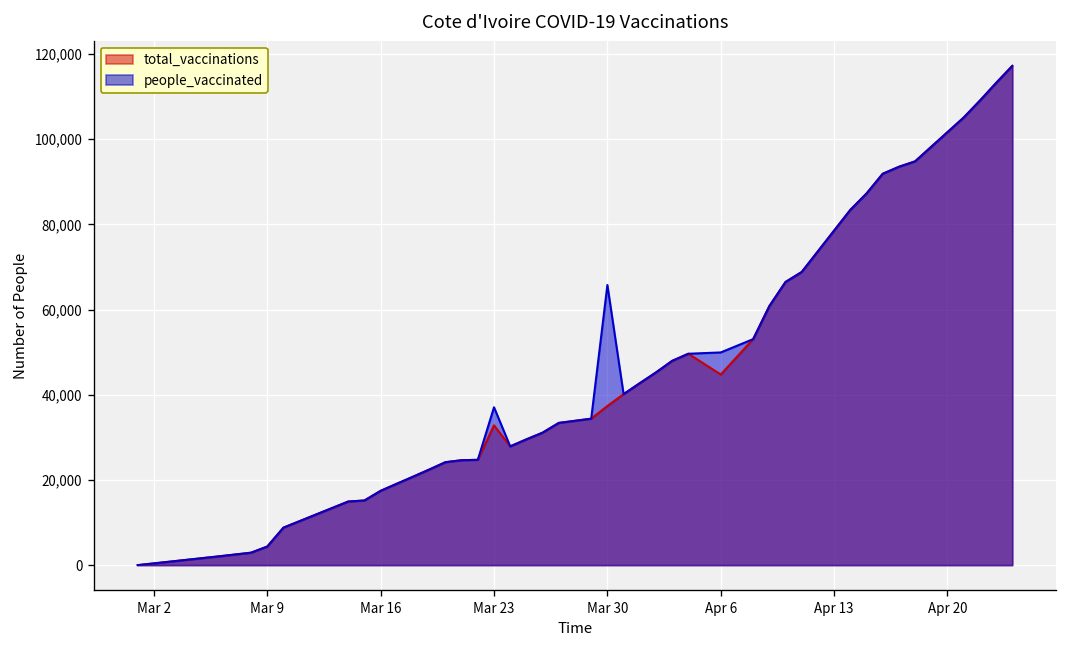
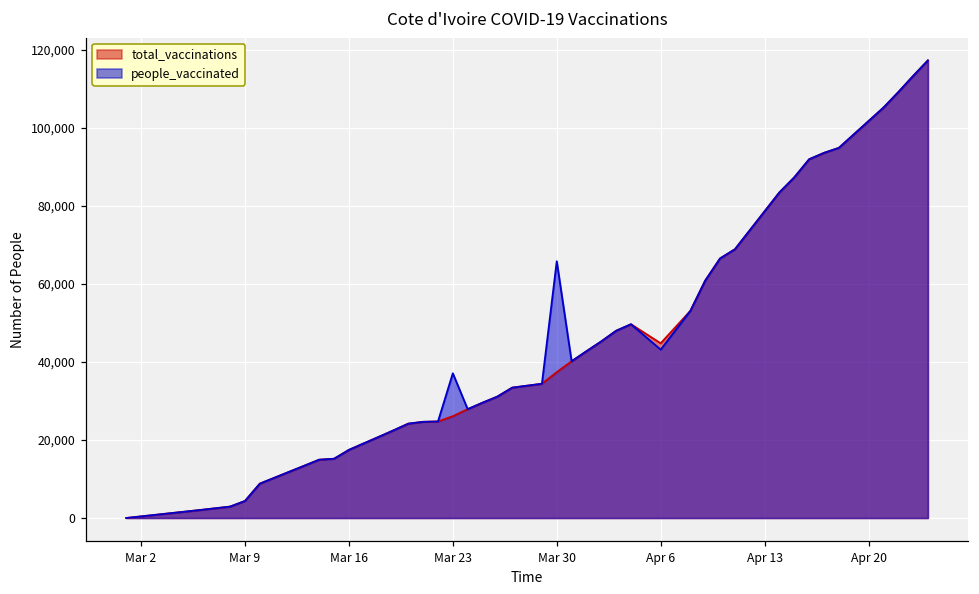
  {
    "total_vaccinations": {
-     "Mar 23": "33,000",
+     "Mar 23": "26,000",
      "Mar 30": "37,000",
      "Apr 6": "45,000"
    },
    "people_vaccinated": {
      "Mar 23": "37,000",
      "Mar 30": "66,000",
-     "Apr 6": "50,000"
+     "Apr 6": "43,000"
    }
  }
